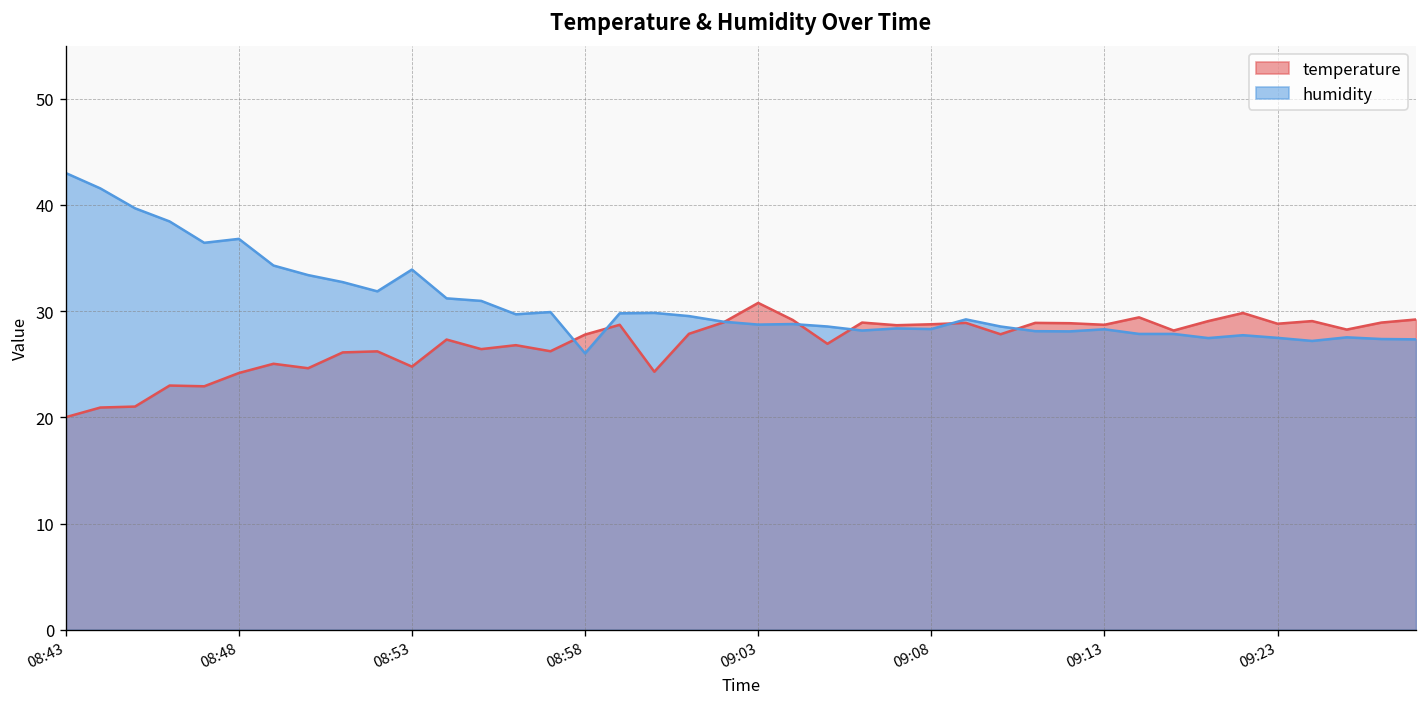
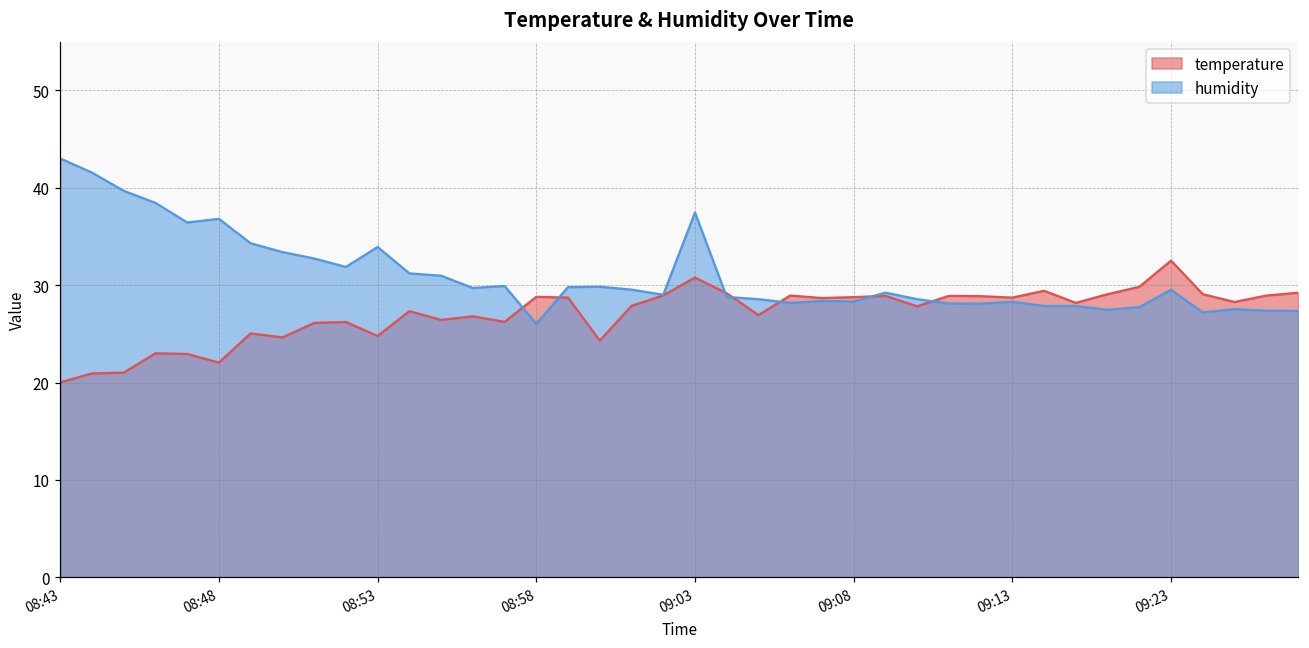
  {
    "temperature": {
      "08:43": 20,
-     "08:48": 24,
+     "08:48": 22,
      "08:53": 25,
-     "08:58": 28,
+     "08:58": 29,
      "09:03": 31,
      "09:08": 29,
      "09:13": 29,
-     "09:23": 29
+     "09:23": 33
    },
    "humidity": {
      "08:43": 43,
      "08:48": 37,
      "08:53": 34,
      "08:58": 26,
-     "09:03": 29,
+     "09:03": 37,
      "09:08": 28,
      "09:13": 28,
-     "09:23": 27
+     "09:23": 30
    }
  }
